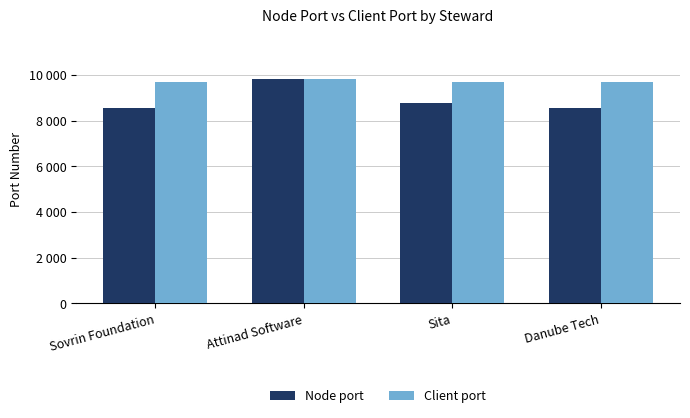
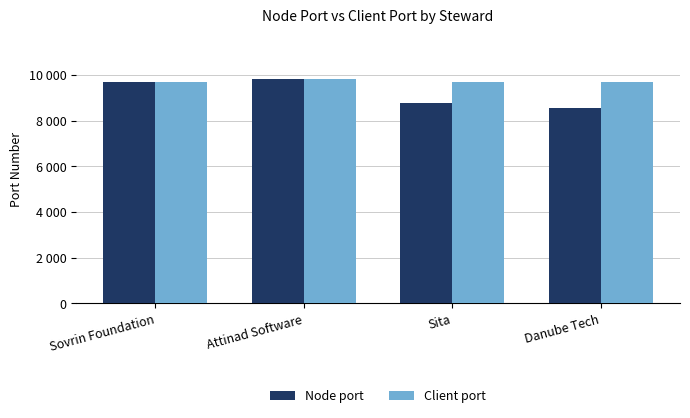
  {
    "Node port": {
-     "Sovrin Foundation": 8500,
+     "Sovrin Foundation": 9700,
      "Attinad Software": 9800,
      "Sita": 8800,
      "Danube Tech": 8600
    },
    "Client port": {
      "Sovrin Foundation": 9700,
      "Attinad Software": 9800,
      "Sita": 9700,
      "Danube Tech": 9700
    }
  }
